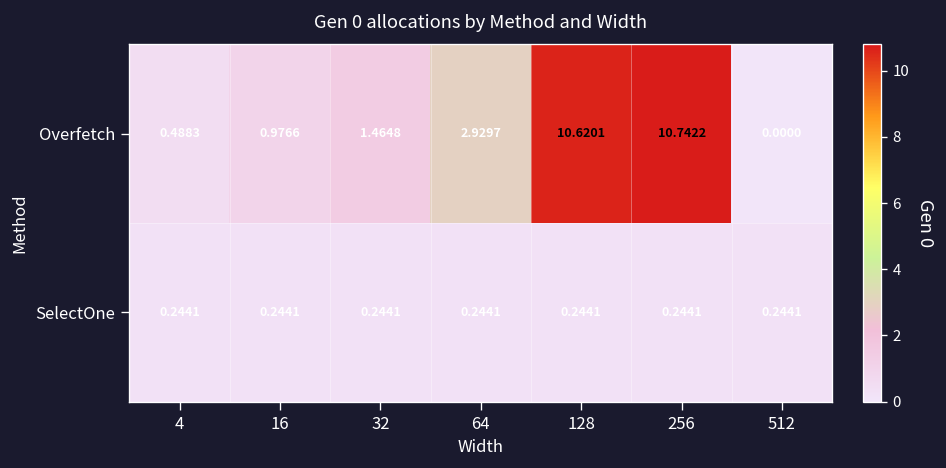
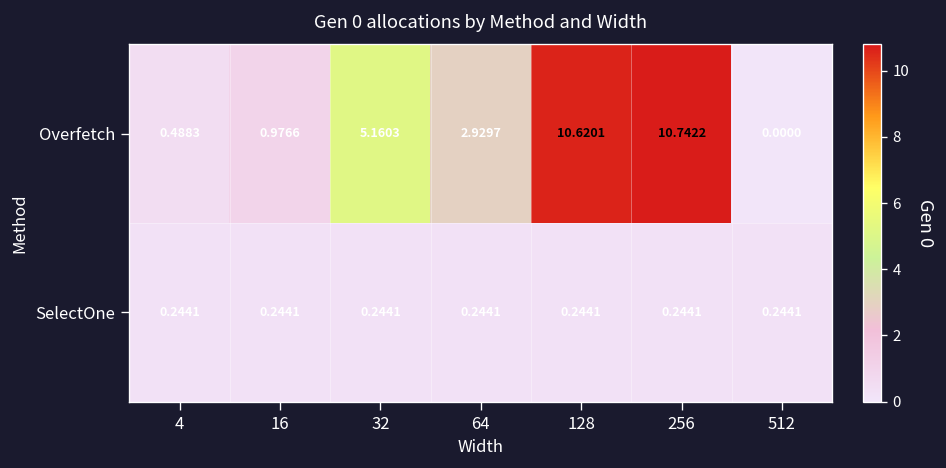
  {
    "Overfetch": {
-     "32": 1.4648,
+     "32": 5.1603,
      "64": 2.9297,
      "128": 10.6201,
      "256": 10.7422
    }
  }
